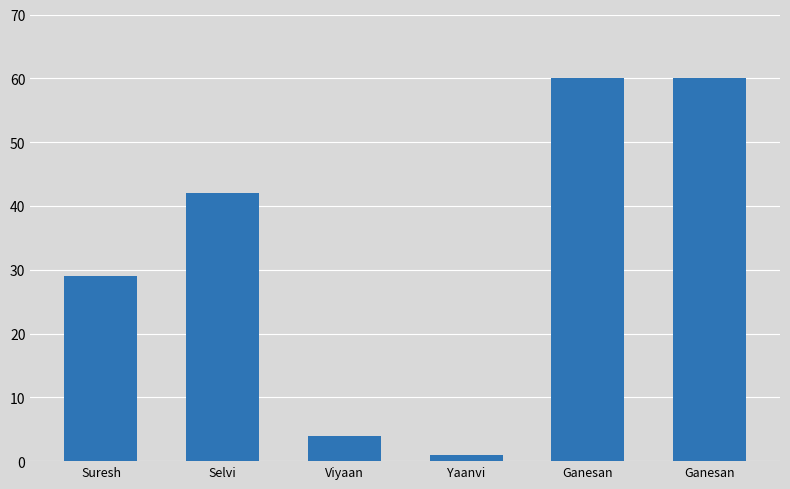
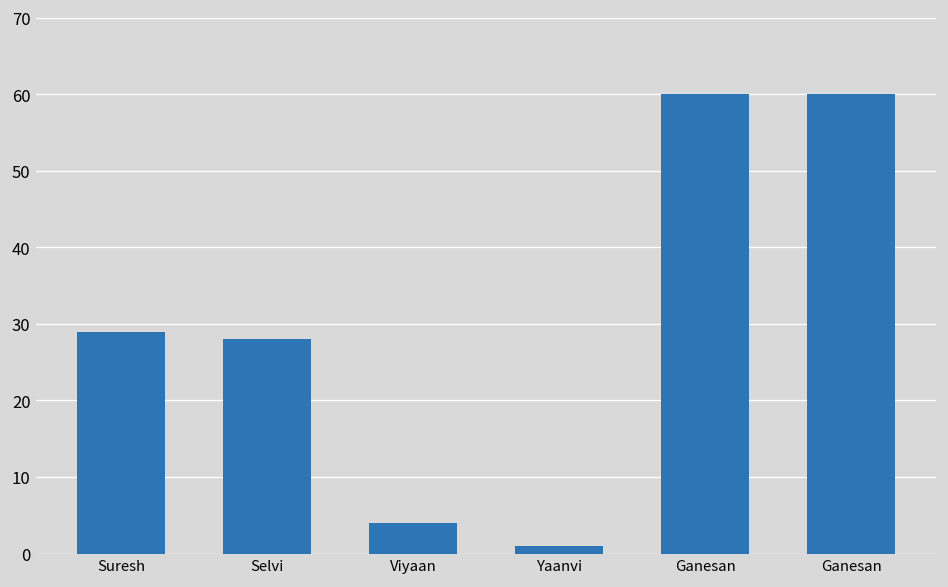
  {
    "Suresh": 29,
-   "Selvi": 42,
+   "Selvi": 28,
    "Viyaan": 4,
    "Yaanvi": 1
  }
